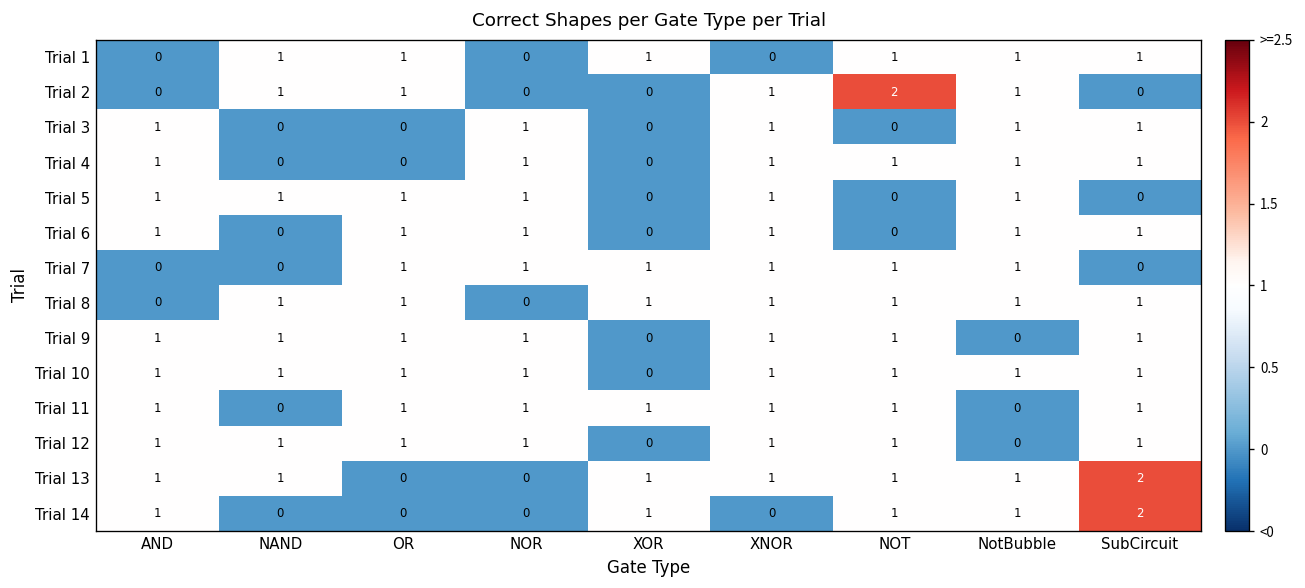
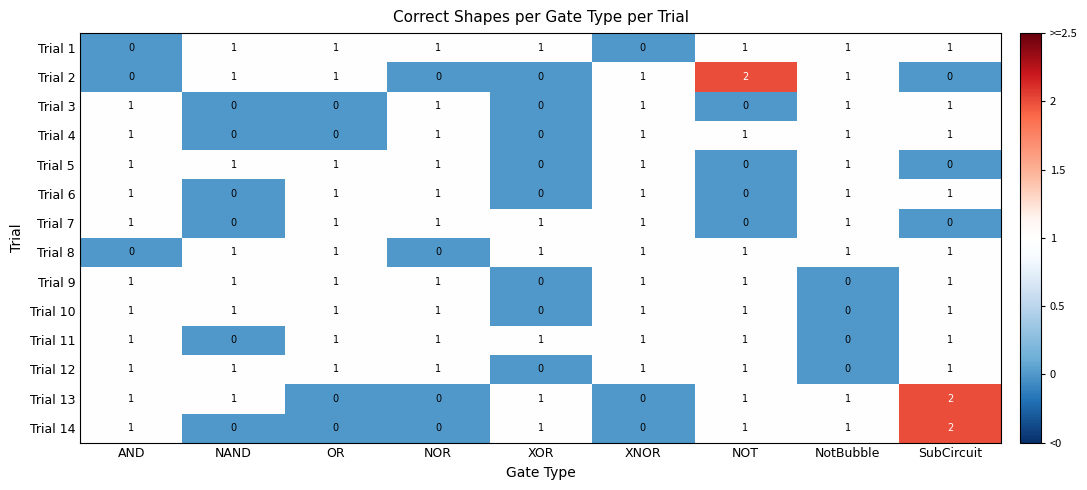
  {
    "Trial 1": {
      "AND": 0,
      "NAND": 1,
      "OR": 1,
-     "NOR": 0,
+     "NOR": 1,
      "XOR": 1,
      "XNOR": 0,
      "NOT": 1,
      "NotBubble": 1,
      "SubCircuit": 1
    },
    "Trial 2": {
      "AND": 0,
      "NAND": 1,
      "OR": 1,
      "NOR": 0,
      "XOR": 0,
      "XNOR": 1,
      "NOT": 2,
      "NotBubble": 1,
      "SubCircuit": 0
    },
    "Trial 3": {
      "AND": 1,
      "NAND": 0,
      "OR": 0,
      "NOR": 1,
      "XOR": 0,
      "XNOR": 1,
      "NOT": 0,
      "NotBubble": 1,
      "SubCircuit": 1
    },
    "Trial 4": {
      "AND": 1,
      "NAND": 0,
      "OR": 0,
      "NOR": 1,
      "XOR": 0,
      "XNOR": 1,
      "NOT": 1,
      "NotBubble": 1,
      "SubCircuit": 1
    },
    "Trial 5": {
      "AND": 1,
      "NAND": 1,
      "OR": 1,
      "NOR": 1,
      "XOR": 0,
      "XNOR": 1,
      "NOT": 0,
      "NotBubble": 1,
      "SubCircuit": 0
    },
    "Trial 6": {
      "AND": 1,
      "NAND": 0,
      "OR": 1,
      "NOR": 1,
      "XOR": 0,
      "XNOR": 1,
      "NOT": 0,
      "NotBubble": 1,
      "SubCircuit": 1
    },
    "Trial 7": {
-     "AND": 0,
+     "AND": 1,
      "NAND": 0,
      "OR": 1,
      "NOR": 1,
      "XOR": 1,
      "XNOR": 1,
-     "NOT": 1,
+     "NOT": 0,
      "NotBubble": 1,
      "SubCircuit": 0
    },
    "Trial 8": {
      "AND": 0,
      "NAND": 1,
      "OR": 1,
      "NOR": 0,
      "XOR": 1,
      "XNOR": 1,
      "NOT": 1,
      "NotBubble": 1,
      "SubCircuit": 1
    },
    "Trial 9": {
      "AND": 1,
      "NAND": 1,
      "OR": 1,
      "NOR": 1,
      "XOR": 0,
      "XNOR": 1,
      "NOT": 1,
      "NotBubble": 0,
      "SubCircuit": 1
    },
    "Trial 10": {
      "AND": 1,
      "NAND": 1,
      "OR": 1,
      "NOR": 1,
      "XOR": 0,
      "XNOR": 1,
      "NOT": 1,
-     "NotBubble": 1,
+     "NotBubble": 0,
      "SubCircuit": 1
    },
    "Trial 11": {
      "AND": 1,
      "NAND": 0,
      "OR": 1,
      "NOR": 1,
      "XOR": 1,
      "XNOR": 1,
      "NOT": 1,
      "NotBubble": 0,
      "SubCircuit": 1
    },
    "Trial 12": {
      "AND": 1,
      "NAND": 1,
      "OR": 1,
      "NOR": 1,
      "XOR": 0,
      "XNOR": 1,
      "NOT": 1,
      "NotBubble": 0,
      "SubCircuit": 1
    },
    "Trial 13": {
      "AND": 1,
      "NAND": 1,
      "OR": 0,
      "NOR": 0,
      "XOR": 1,
-     "XNOR": 1,
+     "XNOR": 0,
      "NOT": 1,
      "NotBubble": 1,
      "SubCircuit": 2
    },
    "Trial 14": {
      "AND": 1,
      "NAND": 0,
      "OR": 0,
      "NOR": 0,
      "XOR": 1,
      "XNOR": 0,
      "NOT": 1,
      "NotBubble": 1,
      "SubCircuit": 2
    }
  }
